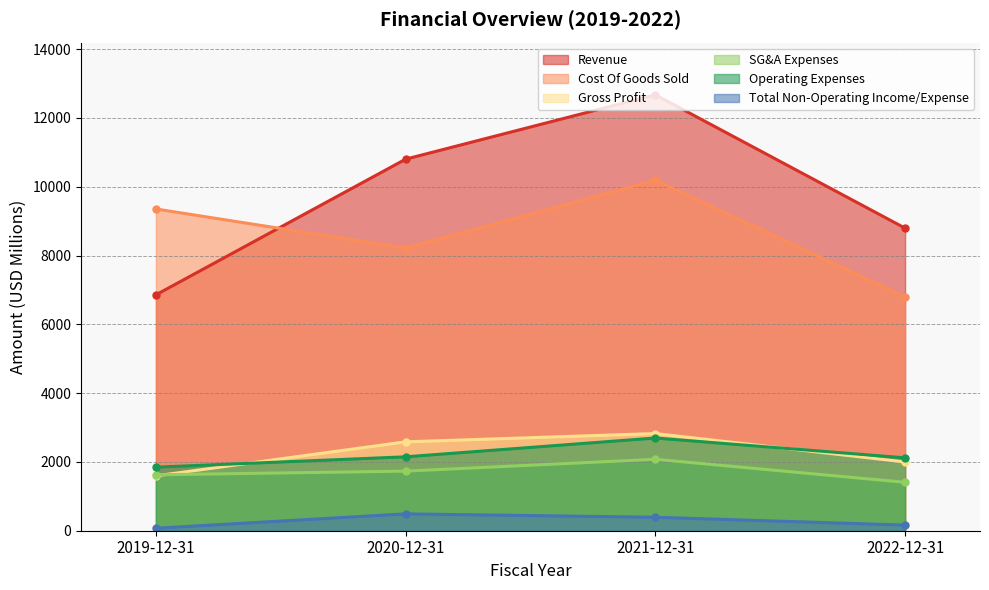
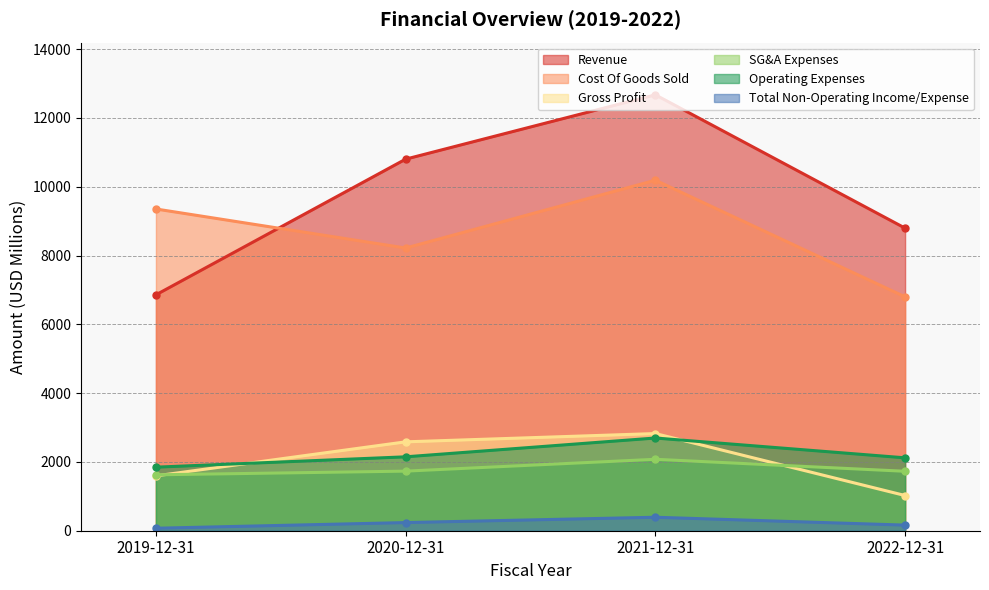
  {
    "Revenue": {
      "2019-12-31": 6900,
      "2020-12-31": 10800,
      "2022-12-31": 8800
    },
    "Cost Of Goods Sold": {
      "2019-12-31": 9400,
      "2020-12-31": 8200,
      "2021-12-31": 10200,
      "2022-12-31": 6800
    },
    "Gross Profit": {
      "2020-12-31": 2600,
      "2021-12-31": 2800,
-     "2022-12-31": 2000
+     "2022-12-31": 1000
    },
    "SG&A Expenses": {
      "2020-12-31": 1700,
      "2021-12-31": 2100,
-     "2022-12-31": 1400
+     "2022-12-31": 1700
    },
    "Operating Expenses": {
      "2019-12-31": 1800,
      "2020-12-31": 2100,
      "2021-12-31": 2700,
      "2022-12-31": 2100
    },
    "Total Non-Operating Income/Expense": {
      "2019-12-31": 100,
-     "2020-12-31": 500,
+     "2020-12-31": 200,
      "2021-12-31": 400,
      "2022-12-31": 200
    }
  }
